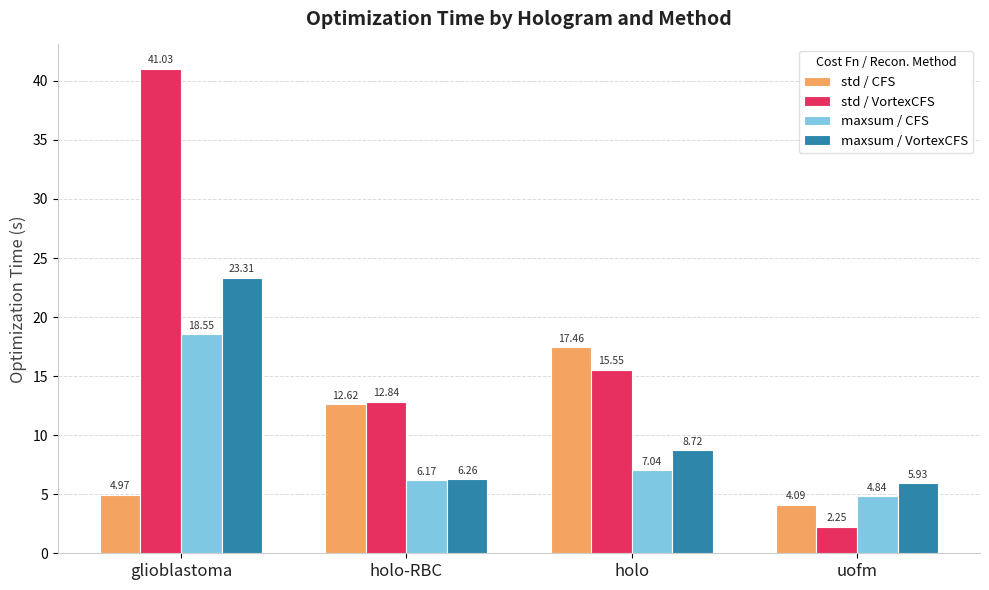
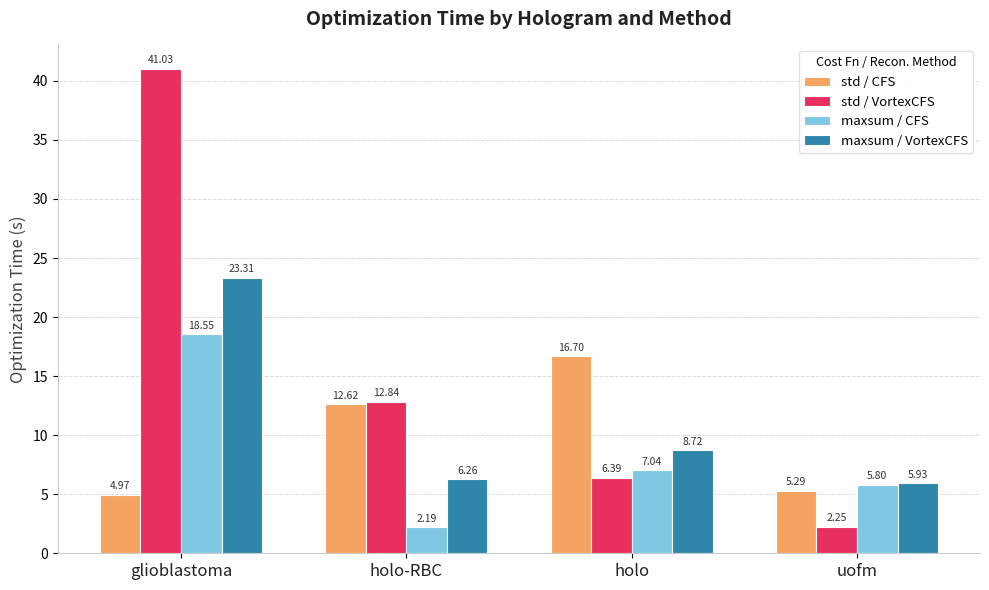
  {
    "std / CFS": {
      "glioblastoma": 4.97,
      "holo-RBC": 12.62,
-     "holo": 17.46,
-     "uofm": 4.09
+     "holo": 16.70,
+     "uofm": 5.29
    },
    "std / VortexCFS": {
      "glioblastoma": 41.03,
      "holo-RBC": 12.84,
-     "holo": 15.55,
+     "holo": 6.39,
      "uofm": 2.25
    },
    "maxsum / CFS": {
      "glioblastoma": 18.55,
-     "holo-RBC": 6.17,
+     "holo-RBC": 2.19,
      "holo": 7.04,
-     "uofm": 4.84
+     "uofm": 5.80
    },
    "maxsum / VortexCFS": {
      "glioblastoma": 23.31,
      "holo-RBC": 6.26,
      "holo": 8.72,
      "uofm": 5.93
    }
  }
